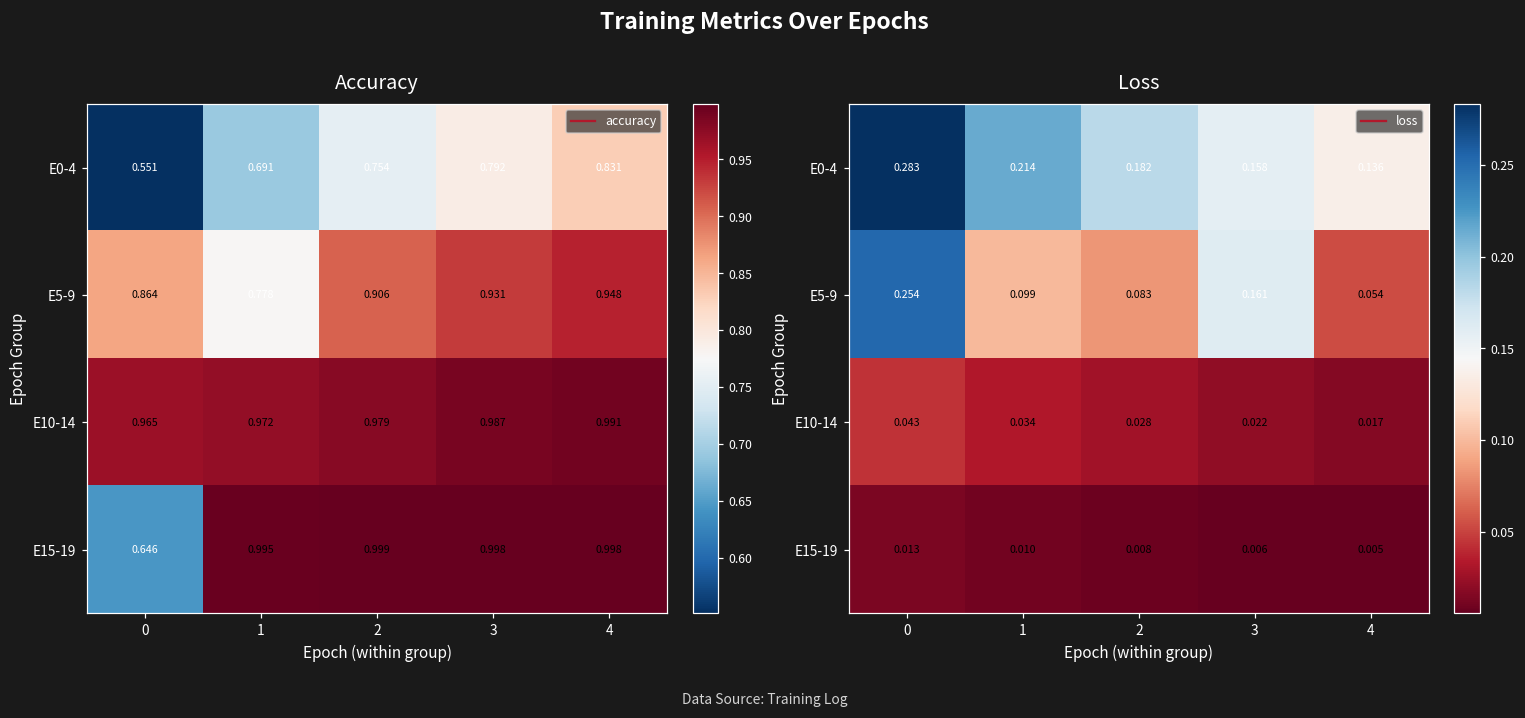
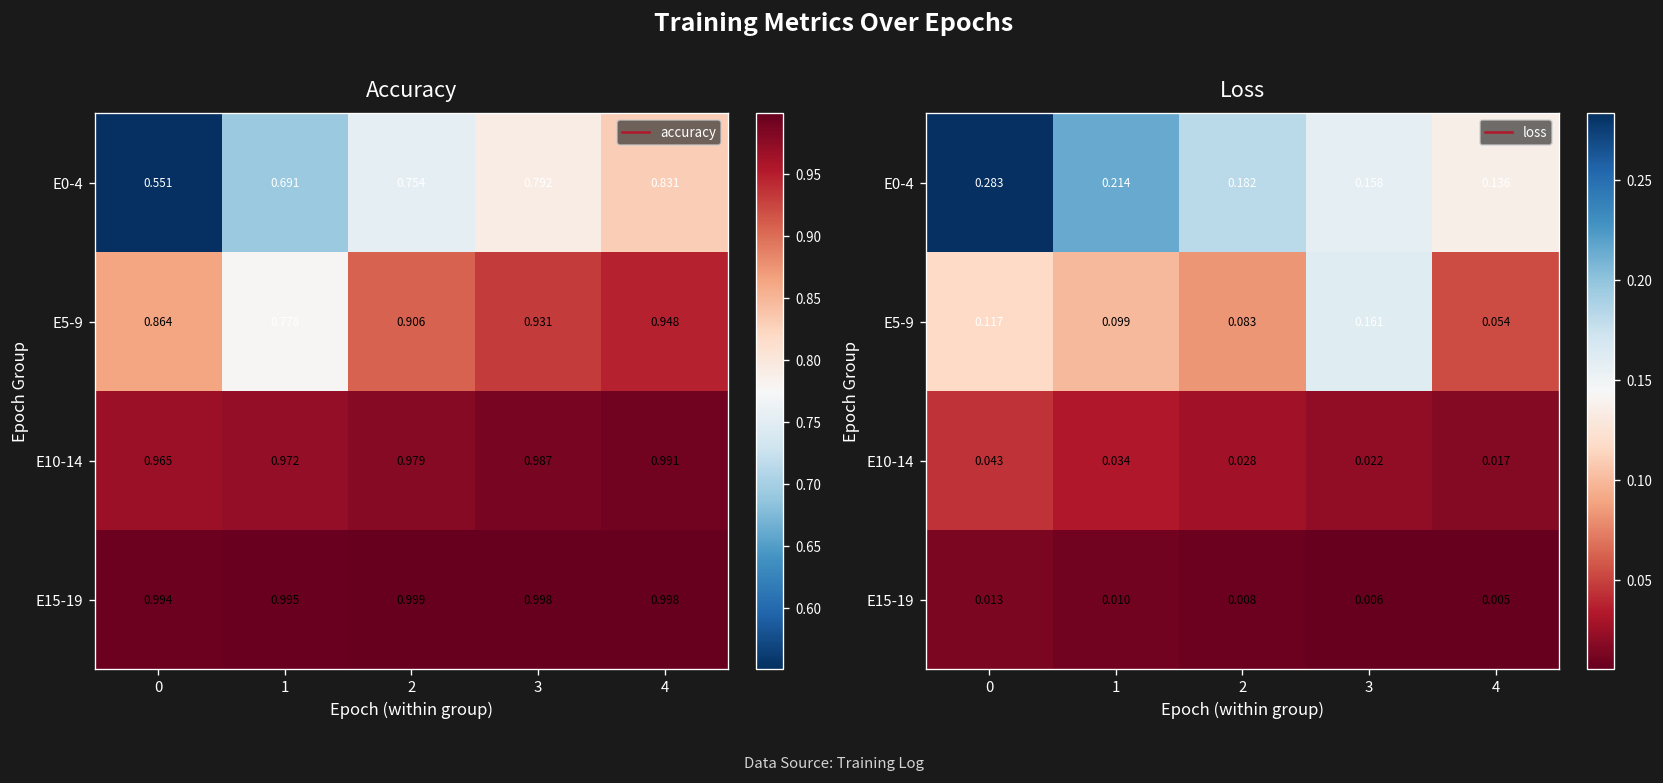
  {
    "Accuracy": {
      "E0-4": {
        "0": 0.551,
        "1": 0.691,
        "4": 0.831
      },
      "E5-9": {
        "0": 0.864,
        "2": 0.906,
        "3": 0.931,
        "4": 0.948
      },
      "E10-14": {
        "0": 0.965,
        "1": 0.972,
        "2": 0.979,
        "3": 0.987,
        "4": 0.991
      },
      "E15-19": {
-       "0": 0.646,
+       "0": 0.994,
        "1": 0.995,
        "2": 0.999,
        "3": 0.998,
        "4": 0.998
      }
    },
    "Loss": {
      "E0-4": {
        "0": 0.283,
        "1": 0.214,
        "2": 0.182
      },
      "E5-9": {
-       "0": 0.254,
+       "0": 0.117,
        "1": 0.099,
        "2": 0.083,
        "4": 0.054
      },
      "E10-14": {
        "0": 0.043,
        "1": 0.034,
        "2": 0.028,
        "3": 0.022,
        "4": 0.017
      },
      "E15-19": {
        "0": 0.013,
        "1": 0.010,
        "2": 0.008,
        "3": 0.006,
        "4": 0.005
      }
    }
  }
